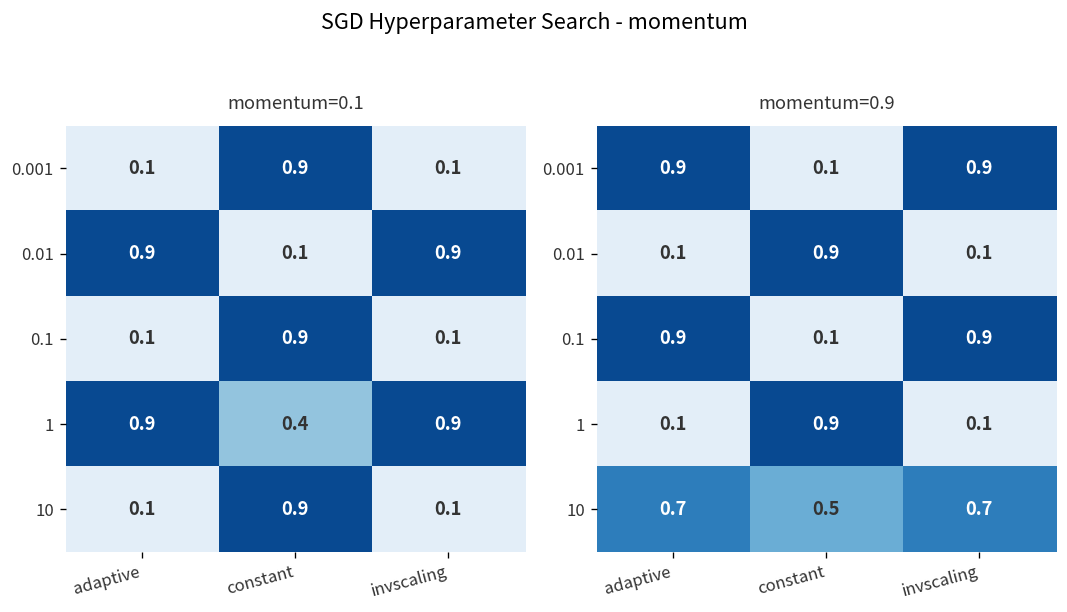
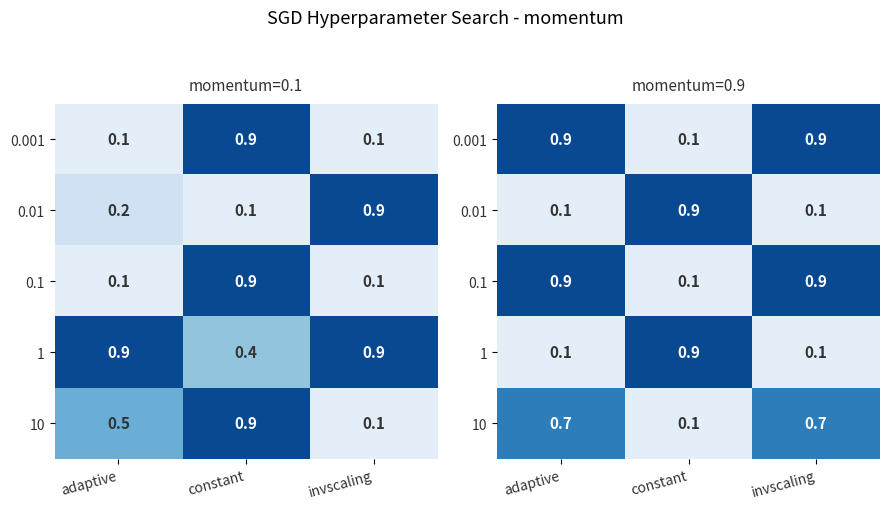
  {
    "momentum=0.1": {
      "0.001": {
        "adaptive": 0.1,
        "constant": 0.9,
        "invscaling": 0.1
      },
      "0.01": {
-       "adaptive": 0.9,
+       "adaptive": 0.2,
        "constant": 0.1,
        "invscaling": 0.9
      },
      "0.1": {
        "adaptive": 0.1,
        "constant": 0.9,
        "invscaling": 0.1
      },
      "1": {
        "adaptive": 0.9,
        "constant": 0.4,
        "invscaling": 0.9
      },
      "10": {
-       "adaptive": 0.1,
+       "adaptive": 0.5,
        "constant": 0.9,
        "invscaling": 0.1
      }
    },
    "momentum=0.9": {
      "0.001": {
        "adaptive": 0.9,
        "constant": 0.1,
        "invscaling": 0.9
      },
      "0.01": {
        "adaptive": 0.1,
        "constant": 0.9,
        "invscaling": 0.1
      },
      "0.1": {
        "adaptive": 0.9,
        "constant": 0.1,
        "invscaling": 0.9
      },
      "1": {
        "adaptive": 0.1,
        "constant": 0.9,
        "invscaling": 0.1
      },
      "10": {
        "adaptive": 0.7,
-       "constant": 0.5,
+       "constant": 0.1,
        "invscaling": 0.7
      }
    }
  }
